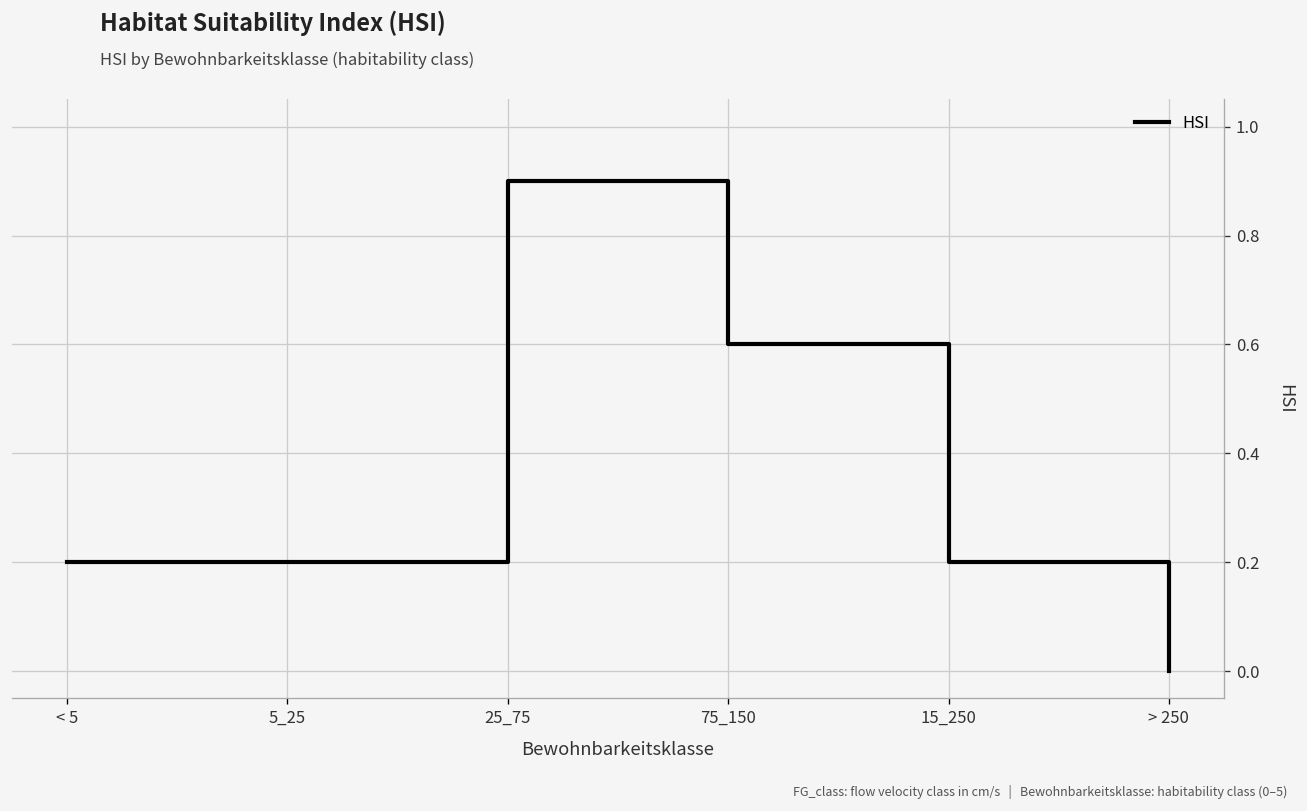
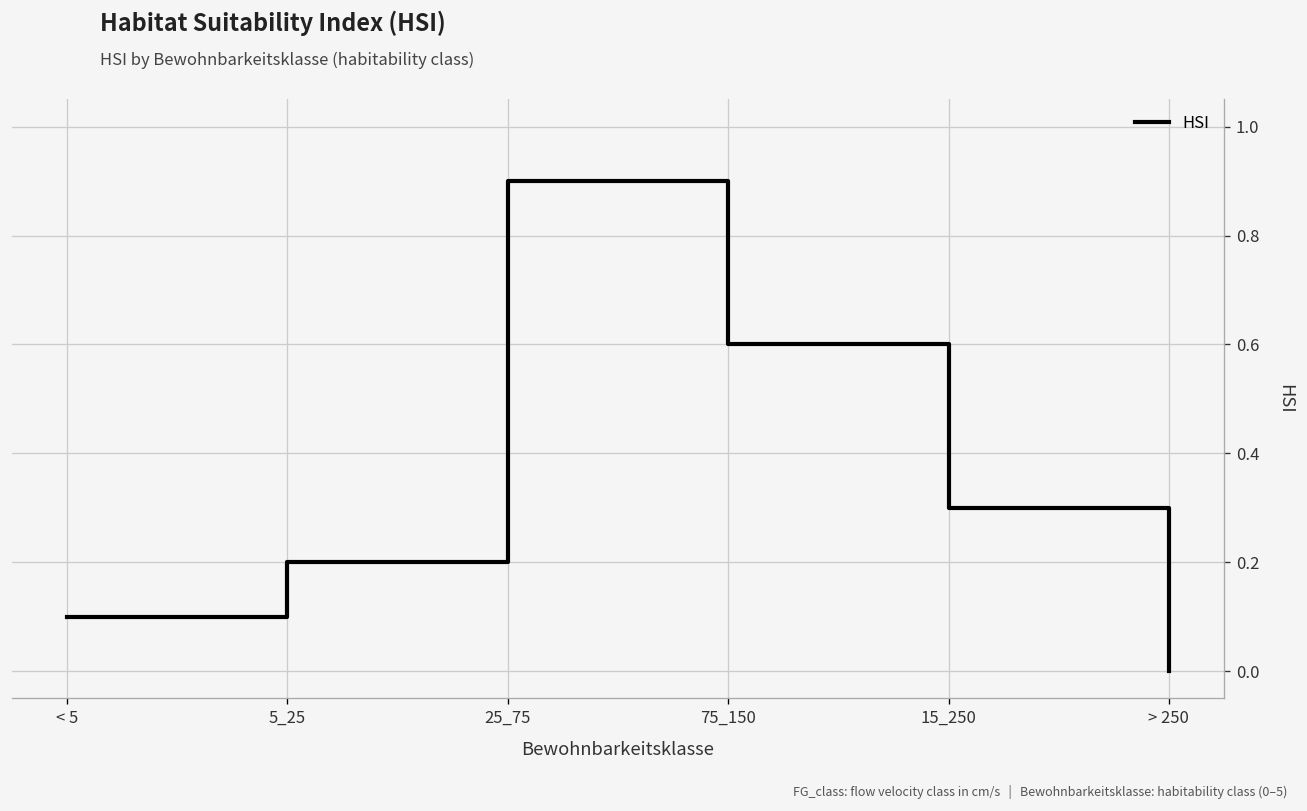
  {
-   "< 5": 0.2,
+   "< 5": 0.1,
    "5_25": 0.2,
    "25_75": 0.9,
    "75_150": 0.6,
-   "15_250": 0.2,
+   "15_250": 0.3,
    "> 250": 0.0
  }
